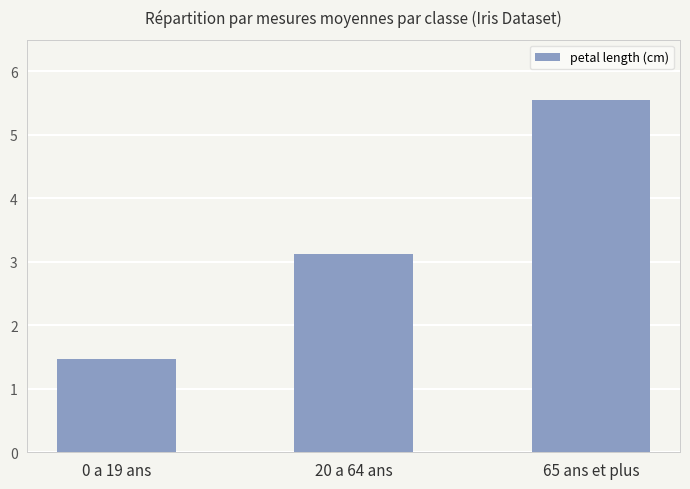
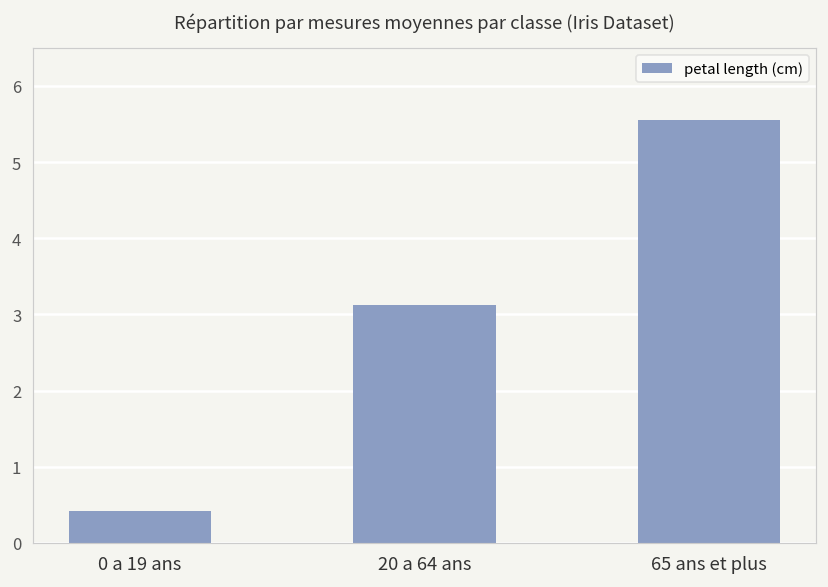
  {
-   "0 a 19 ans": 1.5,
+   "0 a 19 ans": 0.4,
    "20 a 64 ans": 3.1,
    "65 ans et plus": 5.6
  }
